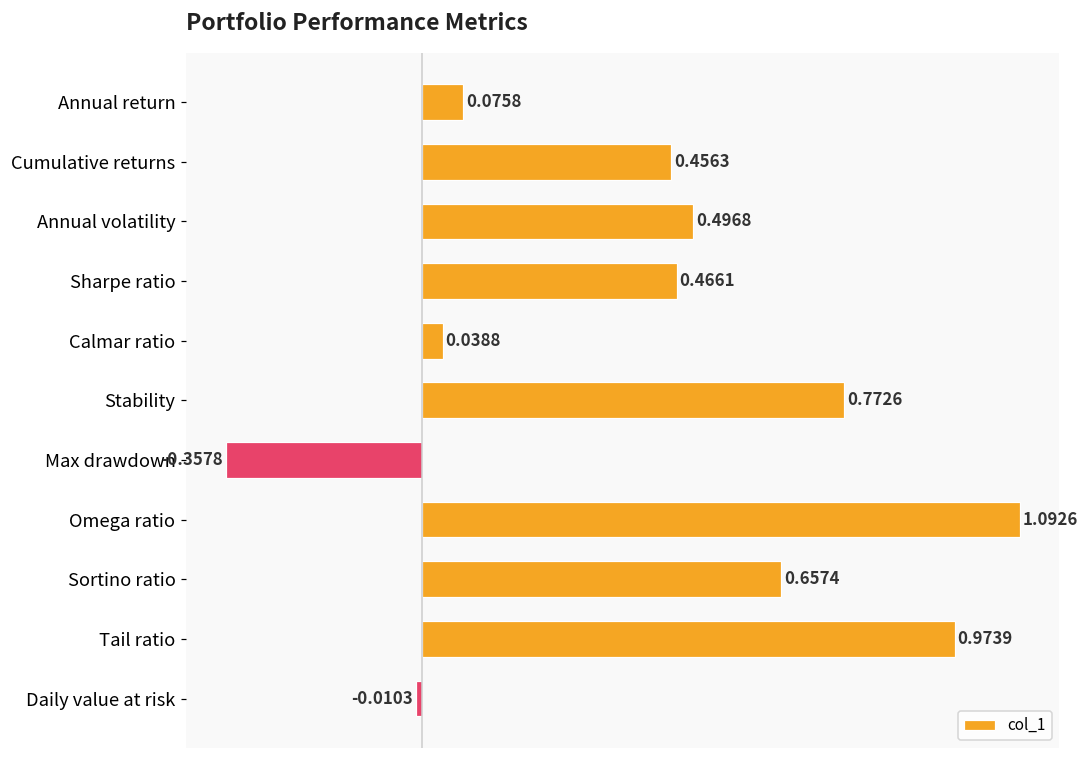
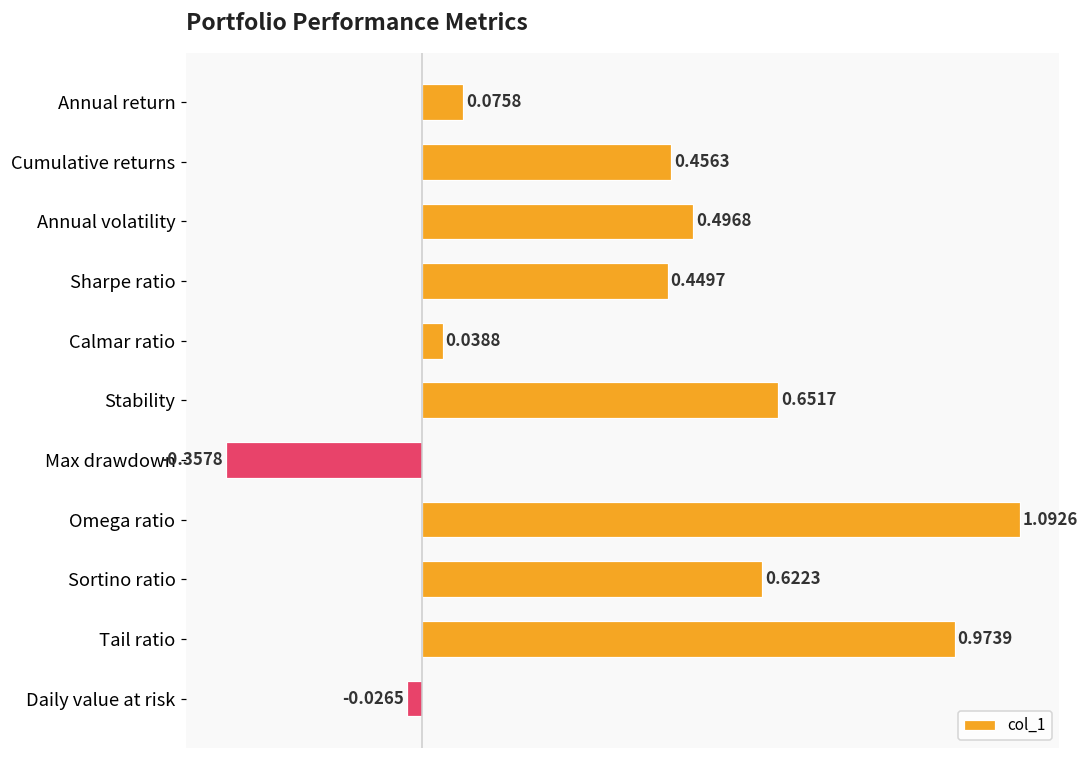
  {
    "Annual return": 0.0758,
    "Cumulative returns": 0.4563,
    "Annual volatility": 0.4968,
-   "Sharpe ratio": 0.4661,
+   "Sharpe ratio": 0.4497,
    "Calmar ratio": 0.0388,
-   "Stability": 0.7726,
+   "Stability": 0.6517,
    "Max drawdown": -0.3578,
    "Omega ratio": 1.0926,
-   "Sortino ratio": 0.6574,
+   "Sortino ratio": 0.6223,
    "Tail ratio": 0.9739,
-   "Daily value at risk": -0.0103
+   "Daily value at risk": -0.0265
  }
